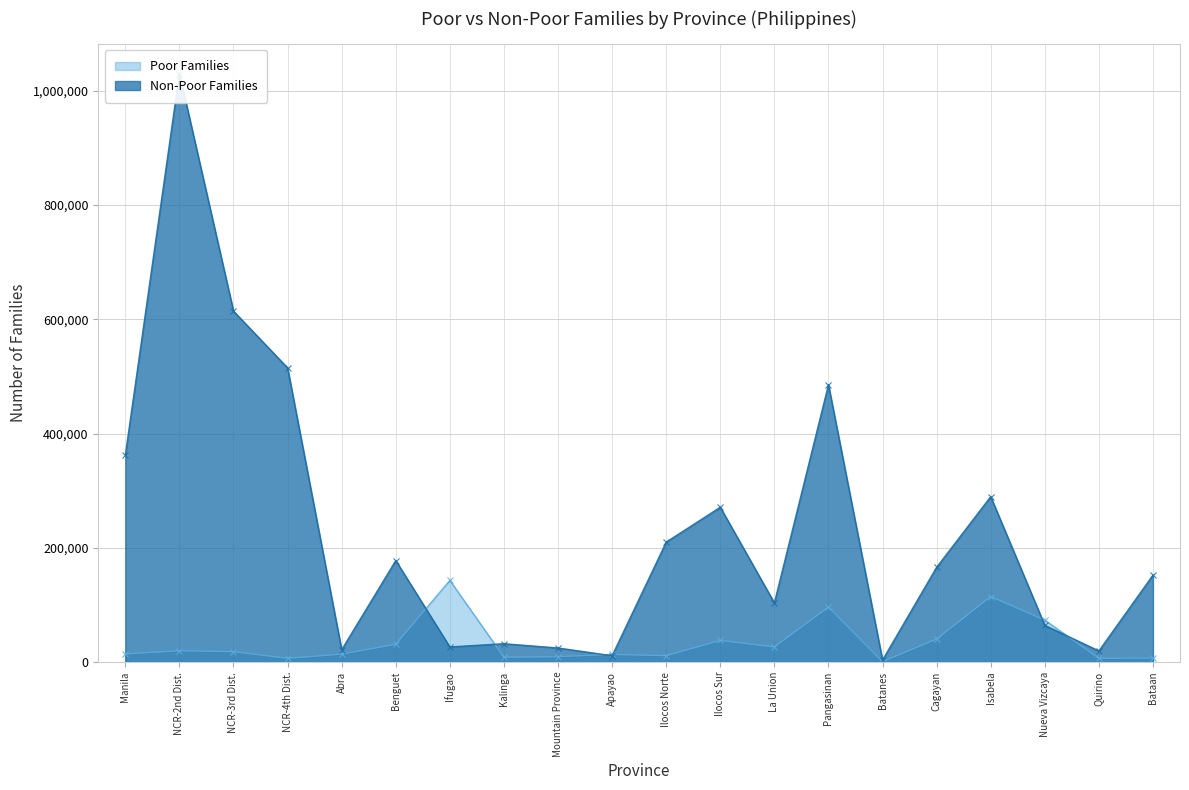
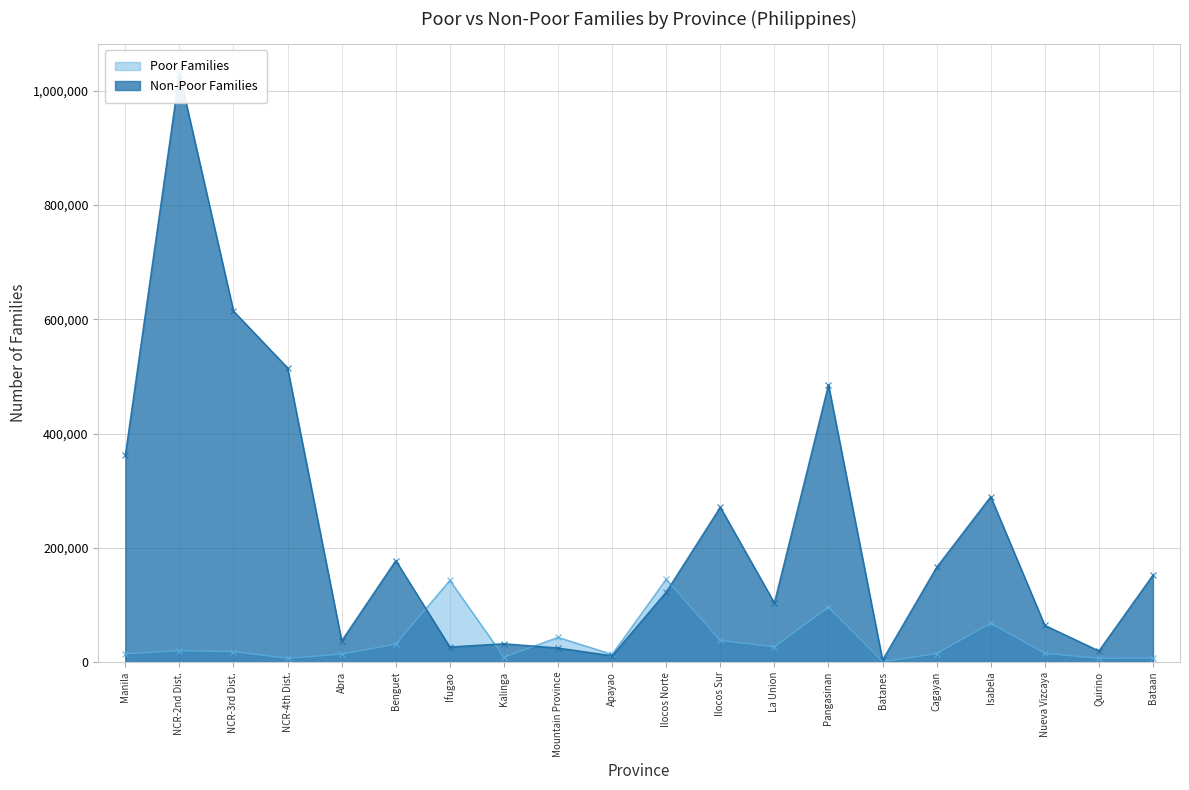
  {
    "Poor Families": {
      "Manila": "10,000",
      "NCR-2nd Dist.": "20,000",
      "NCR-3rd Dist.": "20,000",
      "NCR-4th Dist.": "10,000",
      "Abra": "10,000",
      "Benguet": "30,000",
      "Ifugao": "140,000",
      "Kalinga": "10,000",
-     "Mountain Province": "10,000",
-     "Ilocos Norte": "10,000",
+     "Mountain Province": "40,000",
+     "Ilocos Norte": "140,000",
      "Ilocos Sur": "40,000",
      "La Union": "30,000",
      "Pangasinan": "100,000",
-     "Cagayan": "40,000",
-     "Isabela": "110,000",
-     "Nueva Vizcaya": "70,000",
+     "Cagayan": "10,000",
+     "Isabela": "70,000",
+     "Nueva Vizcaya": "20,000",
      "Quirino": "10,000",
      "Bataan": "10,000"
    },
    "Non-Poor Families": {
      "Manila": "360,000",
      "NCR-3rd Dist.": "610,000",
      "NCR-4th Dist.": "510,000",
-     "Abra": "20,000",
+     "Abra": "40,000",
      "Benguet": "180,000",
      "Ifugao": "30,000",
      "Kalinga": "30,000",
      "Mountain Province": "20,000",
-     "Ilocos Norte": "210,000",
+     "Ilocos Norte": "120,000",
      "Ilocos Sur": "270,000",
      "La Union": "100,000",
      "Pangasinan": "490,000",
      "Cagayan": "170,000",
      "Isabela": "290,000",
      "Nueva Vizcaya": "60,000",
      "Quirino": "20,000",
      "Bataan": "150,000"
    }
  }
